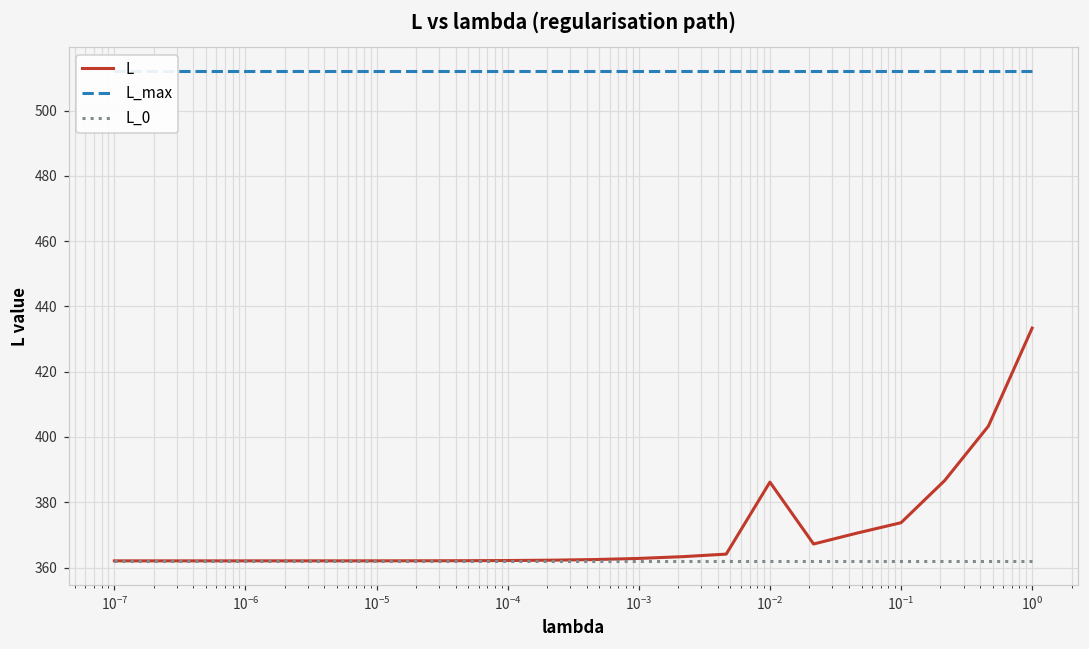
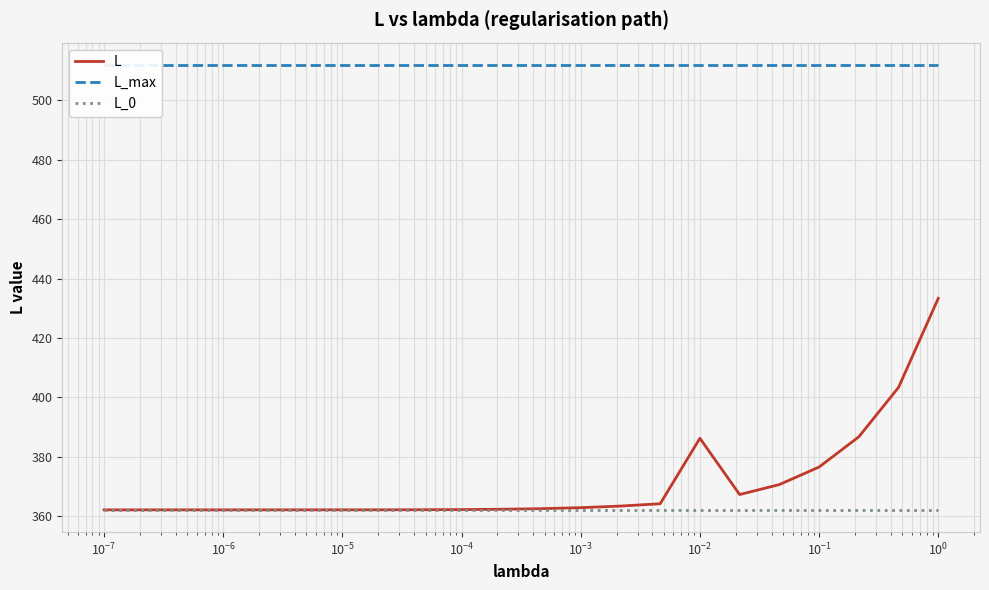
  {
    "L": {
      "10^-2": 386,
-     "10^-1": 374,
+     "10^-1": 376,
      "10^0": 433
    },
    "L_max": {
      "10^-6": 512,
      "10^-5": 512,
      "10^-4": 512,
      "10^-3": 512,
      "10^-2": 512,
      "10^-1": 512,
      "10^0": 512
    },
    "L_0": {
      "10^-2": 362,
      "10^-1": 362,
      "10^0": 362
    }
  }
